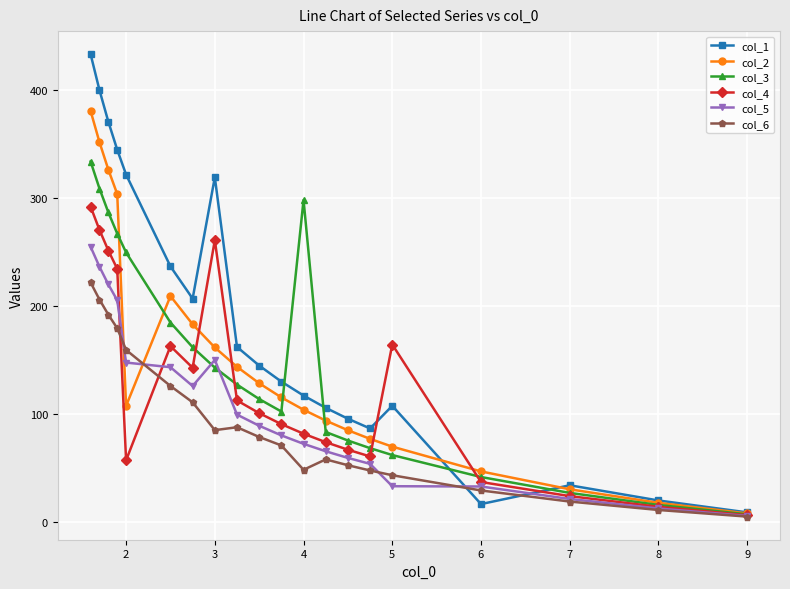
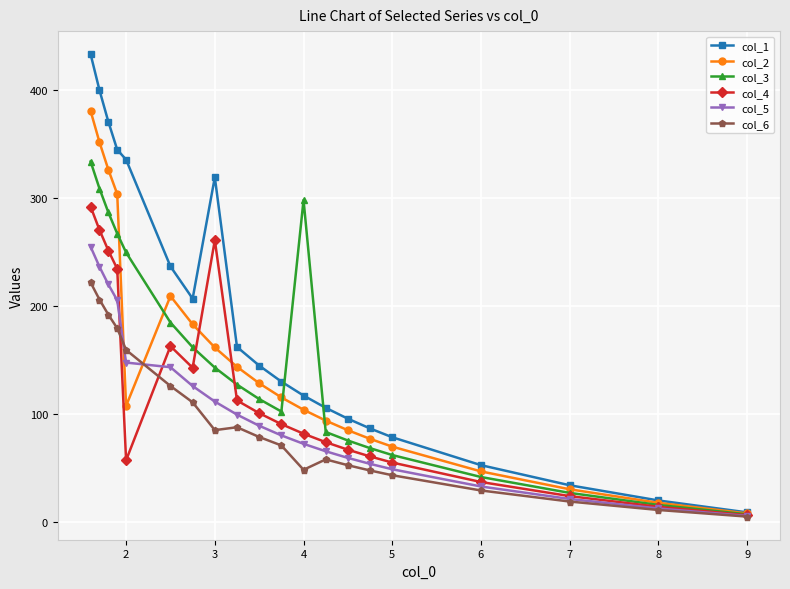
  {
    "col_1": {
-     "2": 322,
+     "2": 336,
      "3": 319,
      "4": 117,
-     "5": 108,
-     "6": 17,
+     "5": 78,
+     "6": 53,
      "7": 34
    },
    "col_2": {
      "2": 107,
      "3": 162,
      "4": 104,
      "5": 70,
      "6": 47,
      "7": 30
    },
    "col_3": {
      "2": 250,
      "3": 143,
      "4": 298,
      "5": 62,
      "6": 42,
      "7": 27
    },
    "col_4": {
      "2": 57,
      "3": 261,
      "4": 82,
-     "5": 164,
+     "5": 55,
      "6": 37,
      "7": 24
    },
    "col_5": {
      "2": 148,
-     "3": 150,
+     "3": 111,
      "4": 72,
-     "5": 33,
+     "5": 49,
      "6": 33,
      "7": 21
    },
    "col_6": {
      "2": 159,
      "3": 85,
      "4": 48,
      "5": 43,
      "6": 29,
      "7": 19
    }
  }
